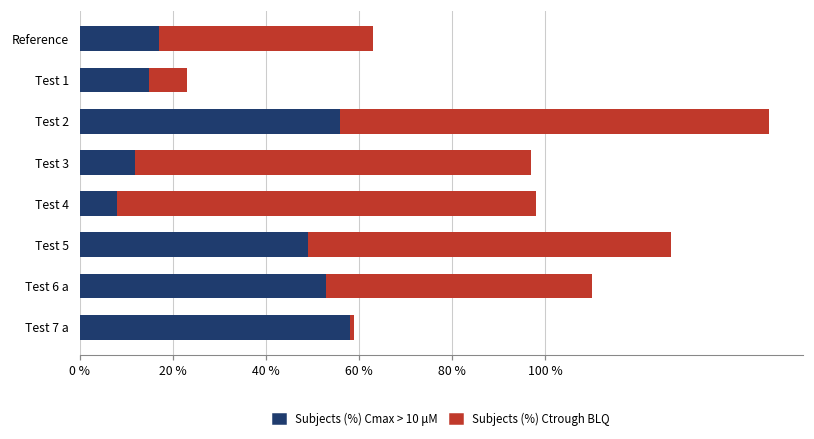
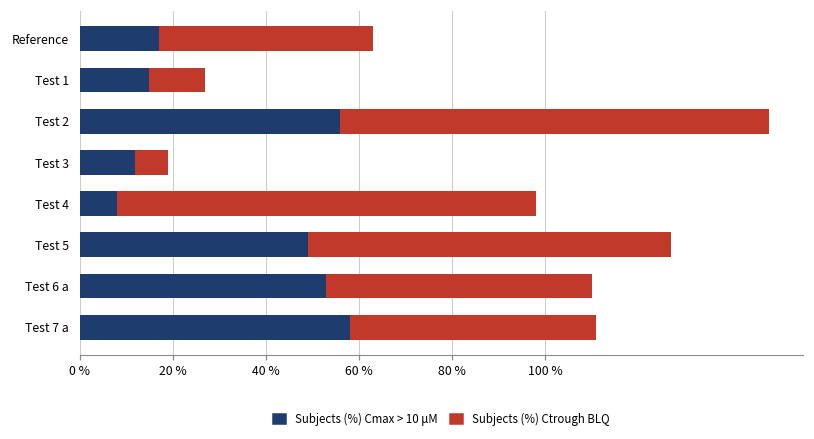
  {
    "Subjects (%) Ctrough BLQ": {
      "Reference": "46 %",
-     "Test 1": "8 %",
+     "Test 1": "12 %",
      "Test 2": "92 %",
-     "Test 3": "85 %",
+     "Test 3": "7 %",
      "Test 4": "90 %",
      "Test 5": "78 %",
      "Test 6 a": "57 %",
-     "Test 7 a": "1 %"
+     "Test 7 a": "53 %"
    }
  }
